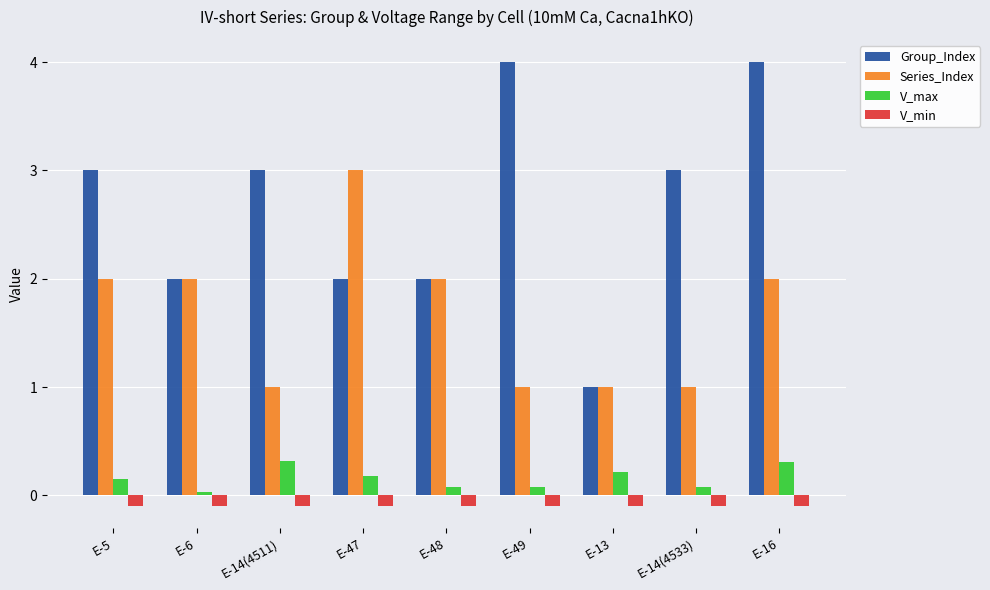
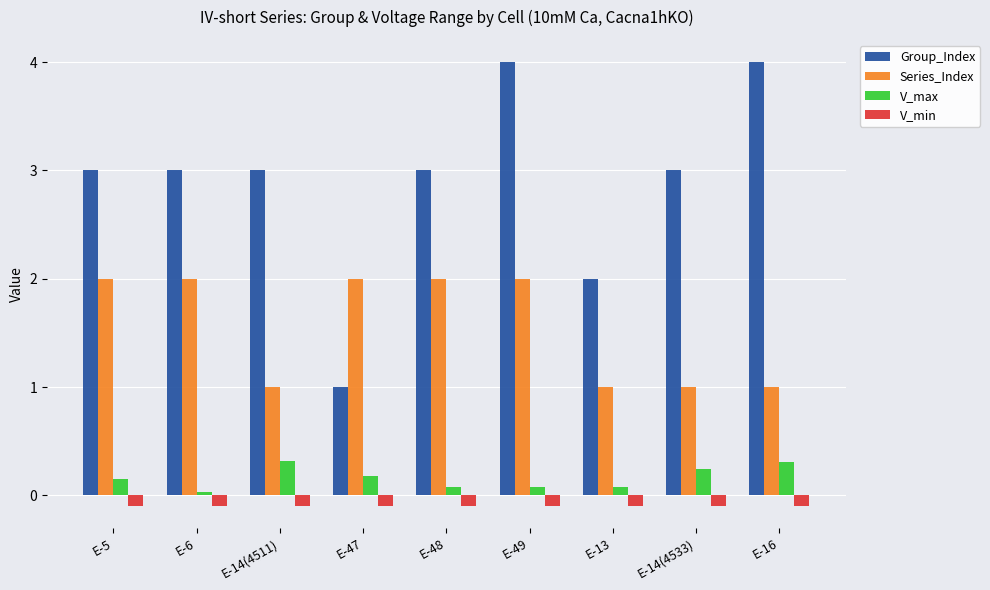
  {
    "Group_Index": {
      "E-5": 3,
-     "E-6": 2,
+     "E-6": 3,
      "E-14(4511)": 3,
-     "E-47": 2,
-     "E-48": 2,
+     "E-47": 1,
+     "E-48": 3,
      "E-49": 4,
-     "E-13": 1,
+     "E-13": 2,
      "E-14(4533)": 3,
      "E-16": 4
    },
    "Series_Index": {
      "E-5": 2,
      "E-6": 2,
      "E-14(4511)": 1,
-     "E-47": 3,
+     "E-47": 2,
      "E-48": 2,
-     "E-49": 1,
+     "E-49": 2,
      "E-13": 1,
      "E-14(4533)": 1,
-     "E-16": 2
+     "E-16": 1
    },
    "V_max": {
      "E-5": 0.15,
      "E-6": 0.04,
      "E-14(4511)": 0.32,
      "E-47": 0.18,
      "E-48": 0.08,
      "E-49": 0.08,
-     "E-13": 0.22,
-     "E-14(4533)": 0.08,
+     "E-13": 0.08,
+     "E-14(4533)": 0.24,
      "E-16": 0.31
    },
    "V_min": {
      "E-5": -0.10,
      "E-6": -0.10,
      "E-14(4511)": -0.10,
      "E-47": -0.10,
      "E-48": -0.10,
      "E-49": -0.10,
      "E-13": -0.10,
      "E-14(4533)": -0.10,
      "E-16": -0.10
    }
  }
